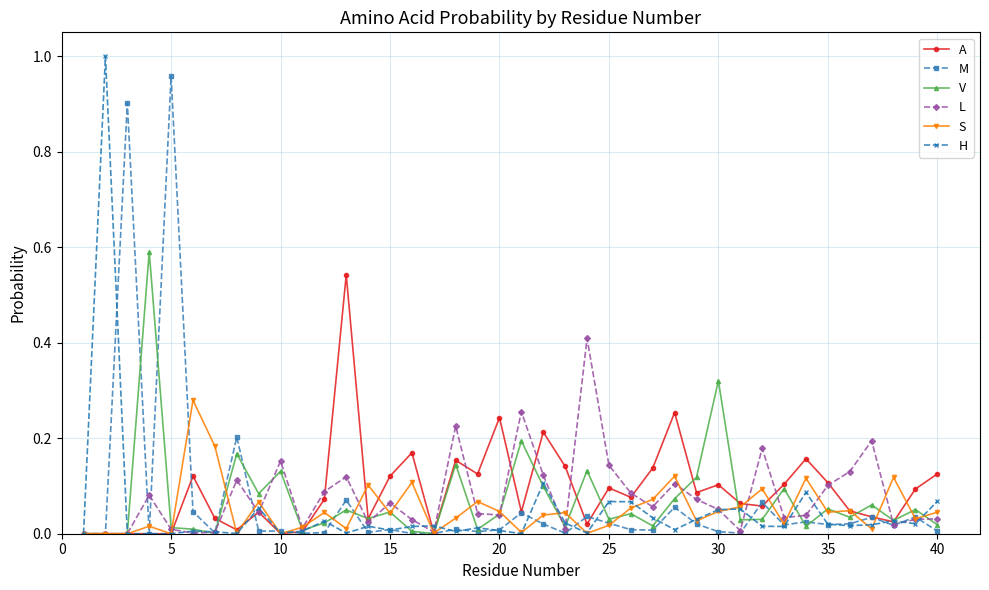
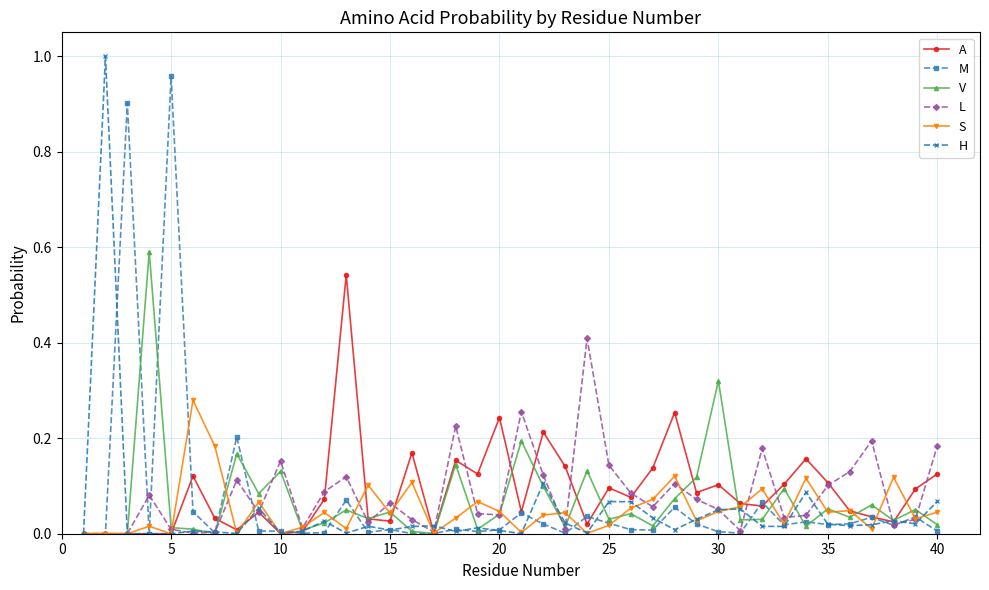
  {
    "A": {
-     "15": 0.12,
+     "15": 0.03,
      "20": 0.24,
      "25": 0.10,
      "30": 0.10,
      "35": 0.11,
      "40": 0.13
    },
    "V": {
      "10": 0.13,
      "25": 0.03,
      "30": 0.32,
      "35": 0.05,
      "40": 0.02
    },
    "L": {
      "10": 0.15,
      "15": 0.06,
      "25": 0.14,
      "35": 0.10,
-     "40": 0.03
+     "40": 0.18
    },
    "S": {
      "20": 0.05,
      "35": 0.05,
      "40": 0.05
    }
  }
